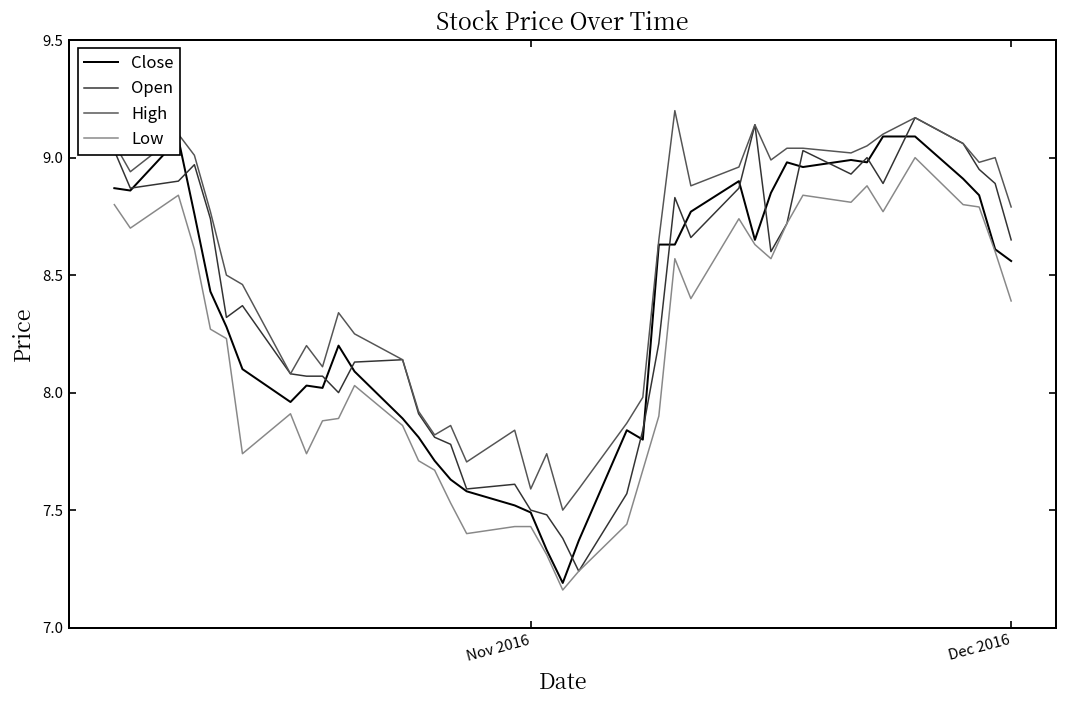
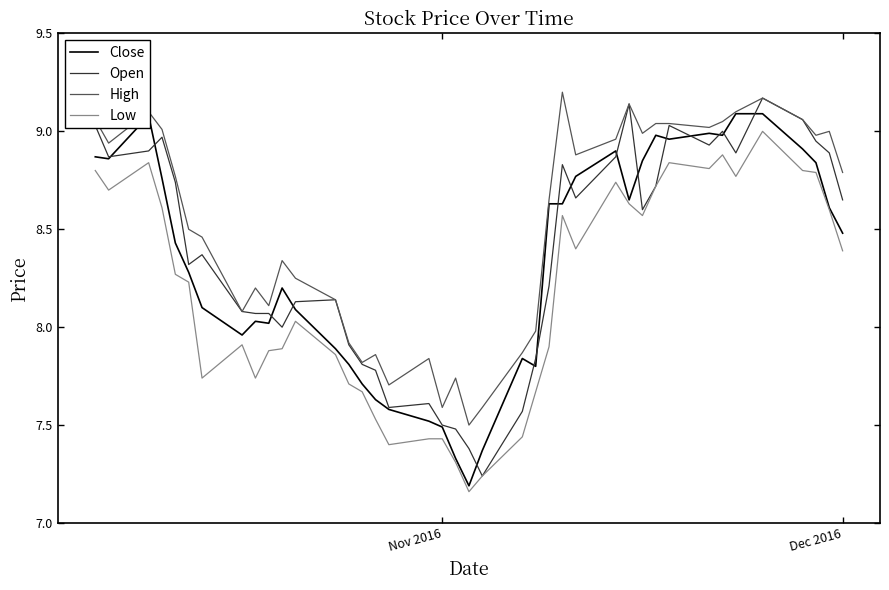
  {
    "Close": {
-     "Dec 2016": 8.56
+     "Dec 2016": 8.48
    },
    "Low": {
      "Nov 2016": 7.43,
      "Dec 2016": 8.39
    }
  }
